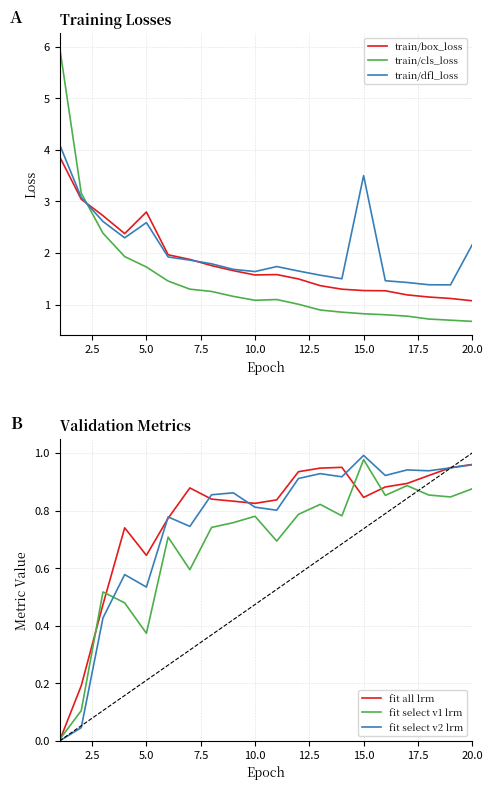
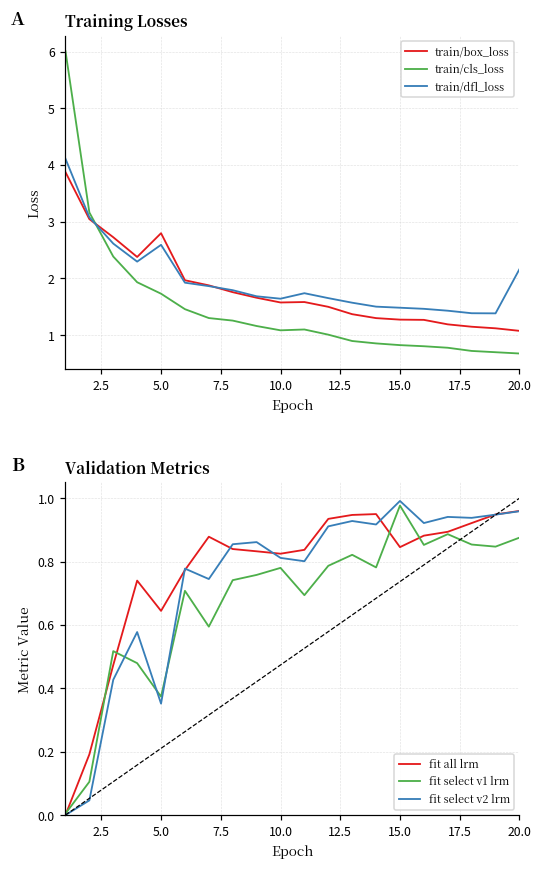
  {
    "Training Losses": {
      "train/box_loss": {
        "5.0": 2.8,
        "10.0": 1.6,
        "15.0": 1.3,
        "20.0": 1.1
      },
      "train/cls_loss": {
        "5.0": 1.7,
        "10.0": 1.1,
        "15.0": 0.8,
        "20.0": 0.7
      },
      "train/dfl_loss": {
        "5.0": 2.6,
        "10.0": 1.6,
-       "15.0": 3.5,
+       "15.0": 1.5,
        "20.0": 2.2
      }
    },
    "Validation Metrics": {
      "fit all lrm": {
        "5.0": 0.64,
        "10.0": 0.82,
        "15.0": 0.85
      },
      "fit select v1 lrm": {
        "5.0": 0.37,
        "10.0": 0.78,
        "15.0": 0.98,
        "20.0": 0.88
      },
      "fit select v2 lrm": {
-       "5.0": 0.53,
+       "5.0": 0.35,
        "10.0": 0.81,
        "15.0": 0.99
      }
    }
  }
